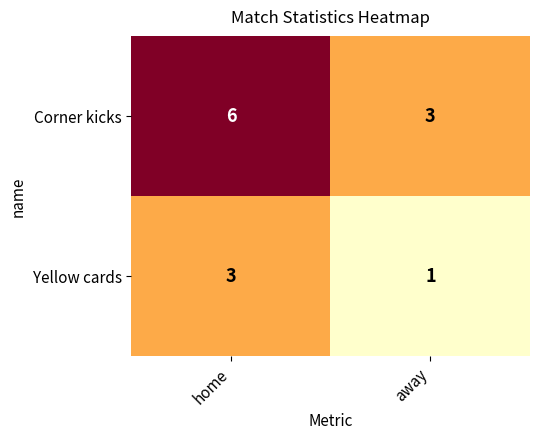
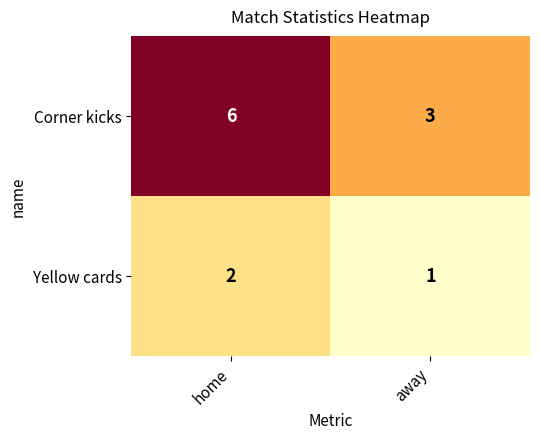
  {
    "Corner kicks": {
      "home": 6,
      "away": 3
    },
    "Yellow cards": {
-     "home": 3,
+     "home": 2,
      "away": 1
    }
  }
